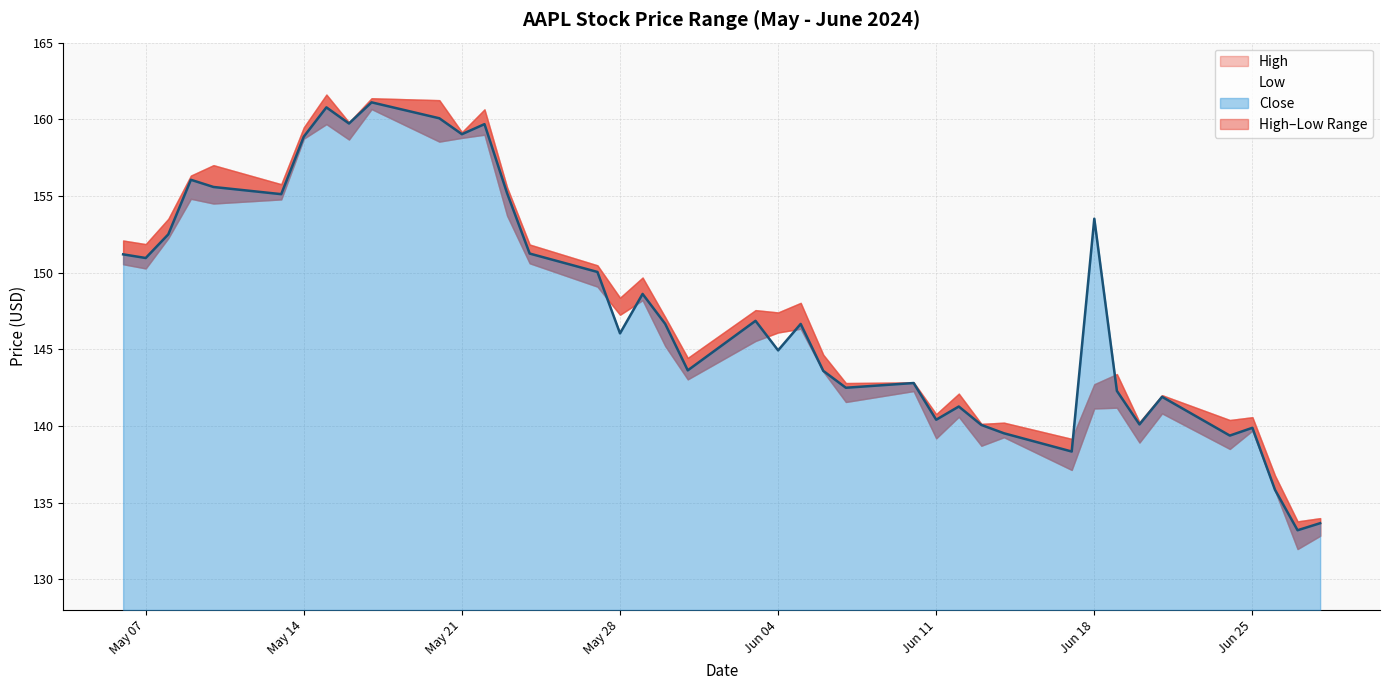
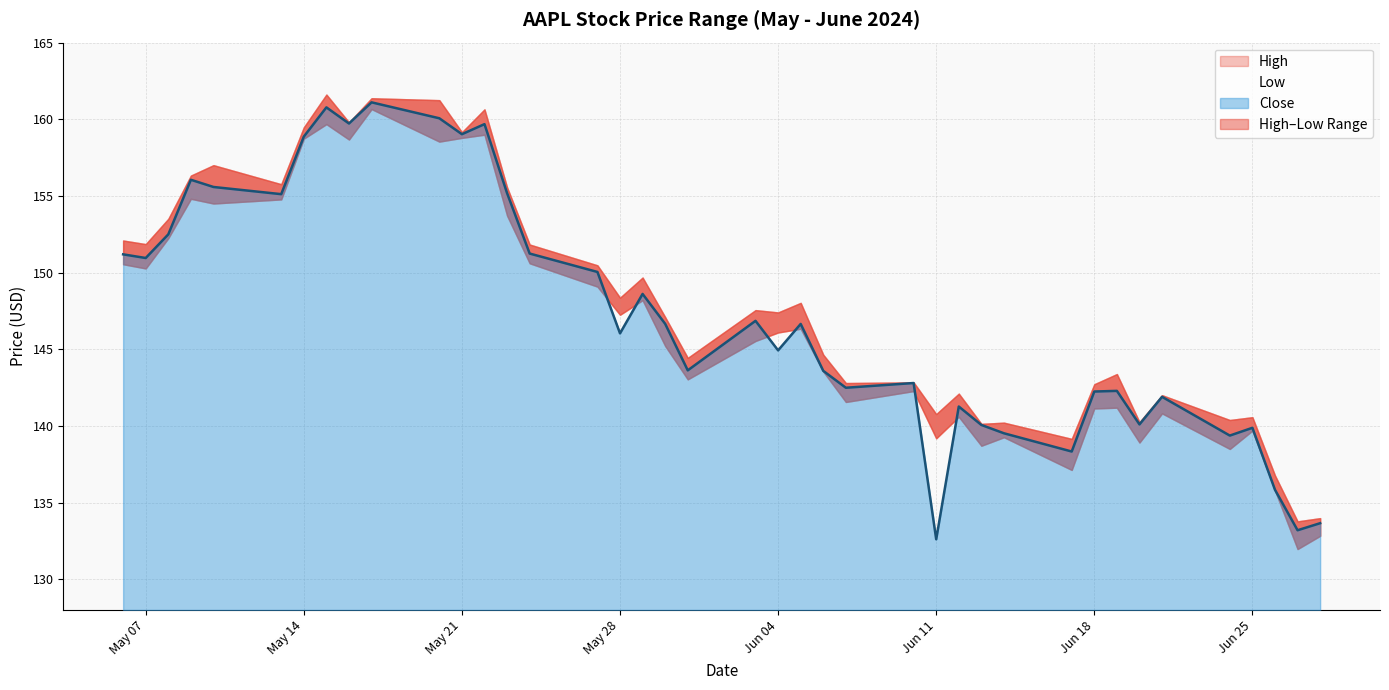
  {
    "Close": {
      "May 07": 151.0,
      "May 28": 146.0,
      "Jun 04": 144.9,
-     "Jun 11": 140.4,
-     "Jun 18": 153.5,
+     "Jun 11": 132.6,
+     "Jun 18": 142.2,
      "Jun 25": 139.9
    }
  }
